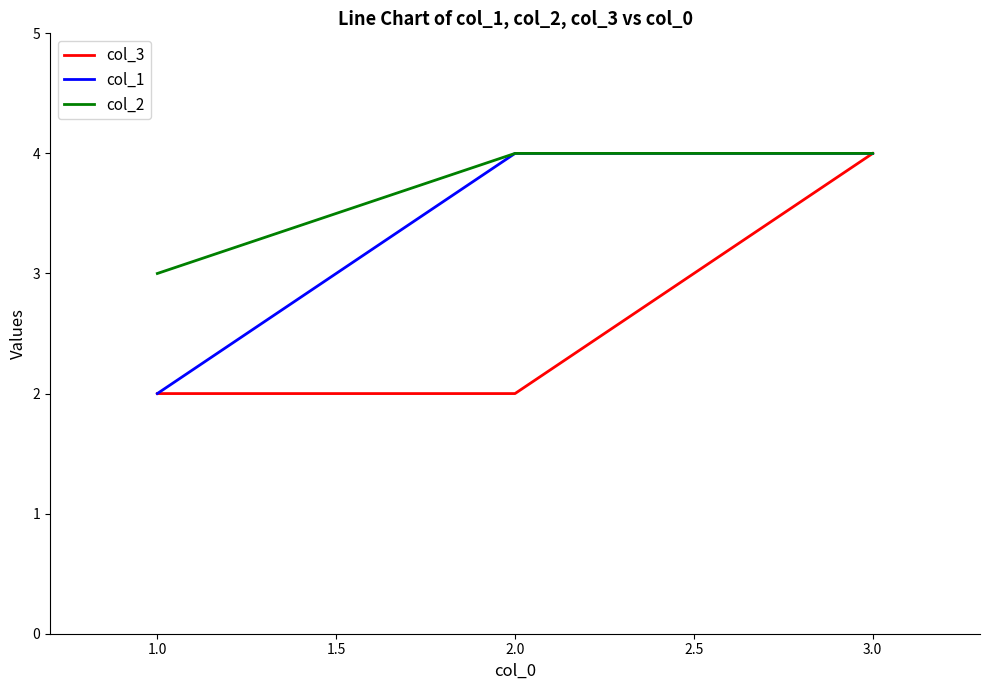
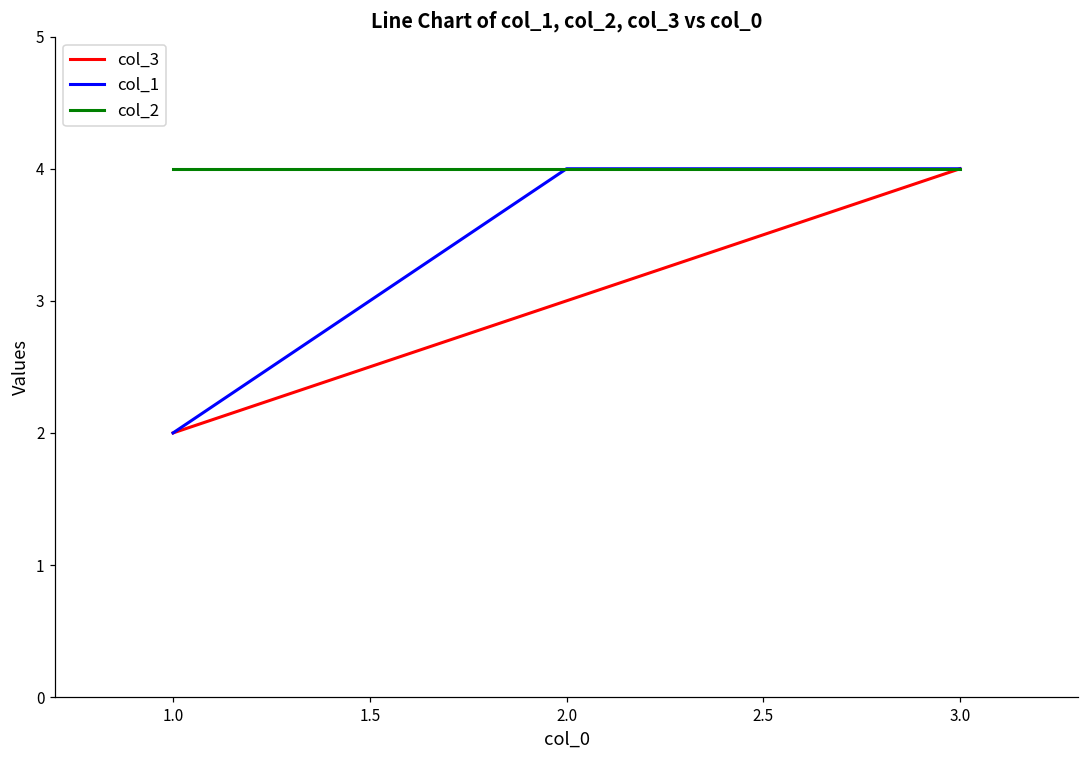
  {
    "col_3": {
-     "2.0": 2
+     "2.0": 3
    },
    "col_2": {
-     "1.0": 3
+     "1.0": 4
    }
  }
